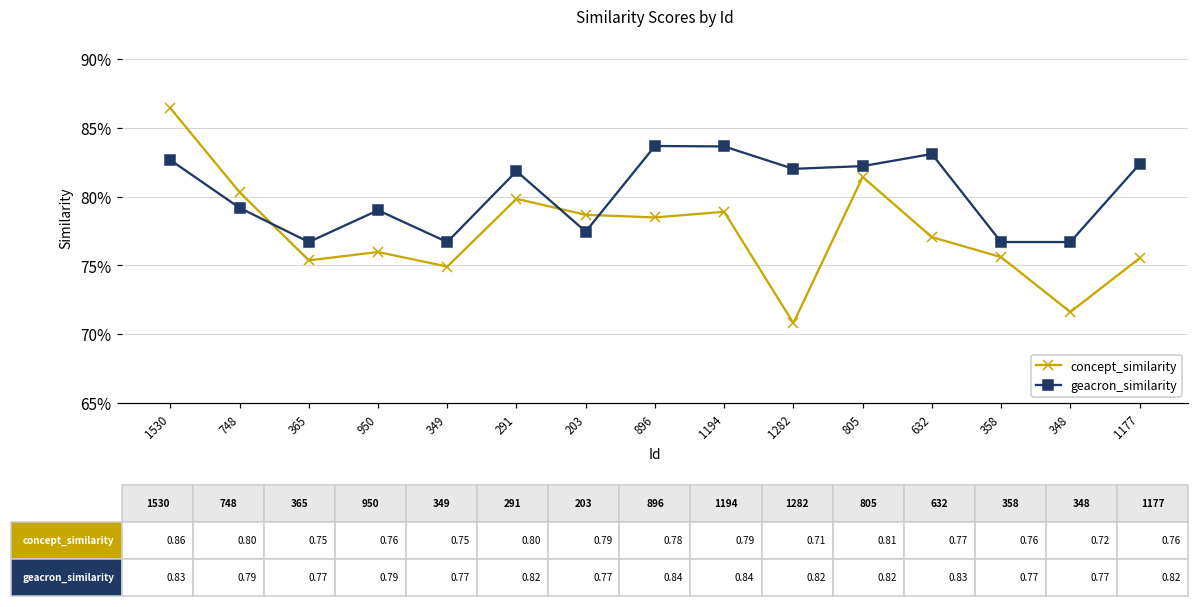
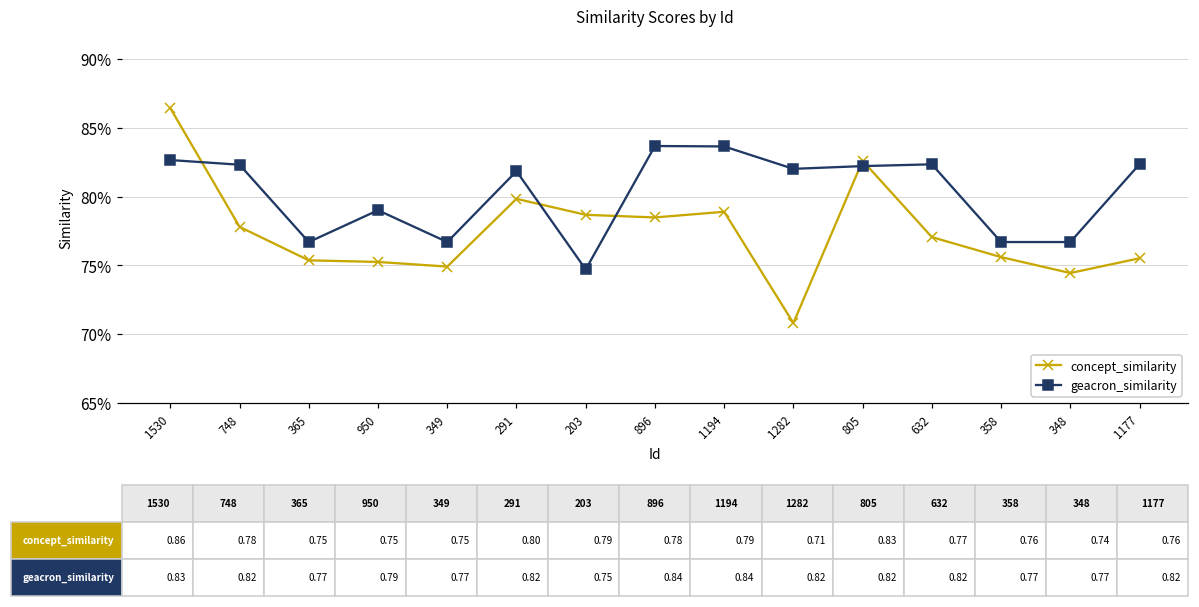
  {
    "concept_similarity": {
-     "748": 0.80,
-     "950": 0.76,
-     "805": 0.81,
-     "348": 0.72
+     "748": 0.78,
+     "950": 0.75,
+     "805": 0.83,
+     "348": 0.74
    },
    "geacron_similarity": {
-     "748": 0.79,
-     "203": 0.77,
-     "632": 0.83
+     "748": 0.82,
+     "203": 0.75,
+     "632": 0.82
    }
  }
